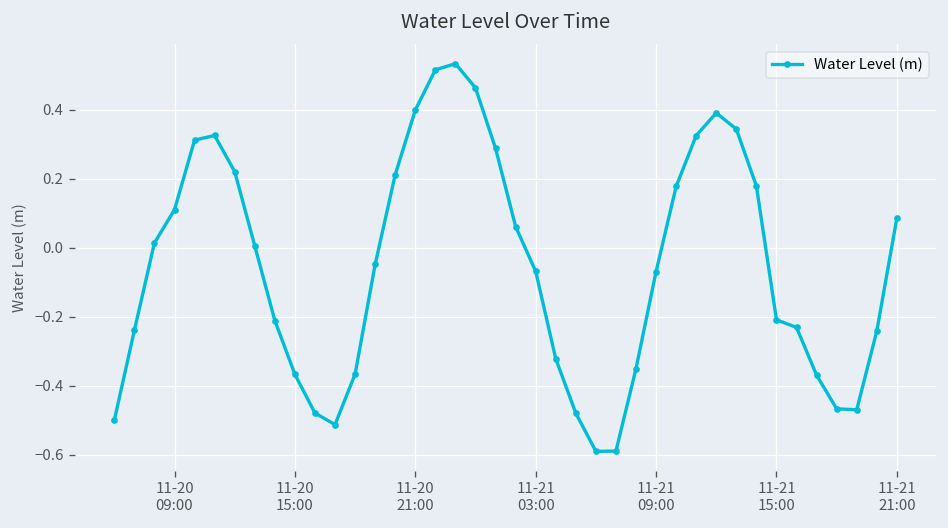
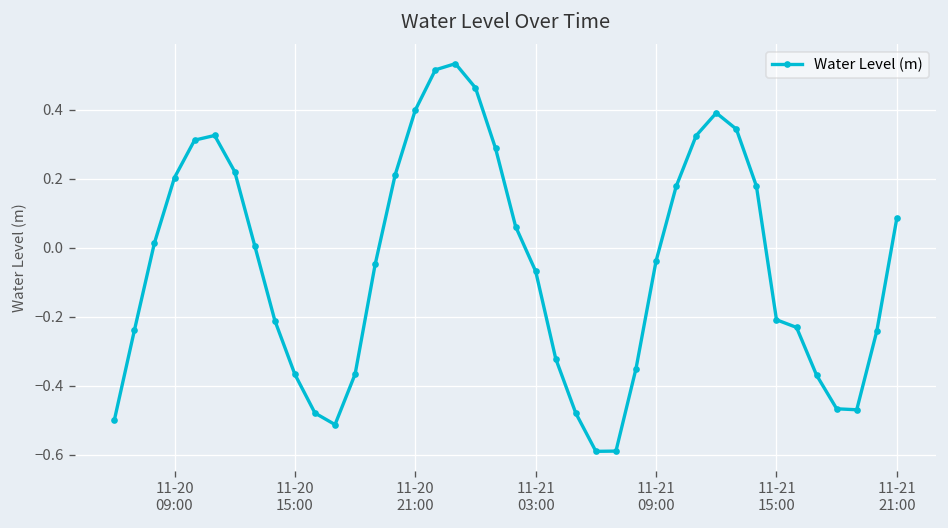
  {
-   "11-20 09:00": 0.11,
+   "11-20 09:00": 0.20,
    "11-20 15:00": -0.37,
    "11-20 21:00": 0.40,
    "11-21 03:00": -0.07,
-   "11-21 09:00": -0.07,
+   "11-21 09:00": -0.04,
    "11-21 15:00": -0.21,
    "11-21 21:00": 0.09
  }
